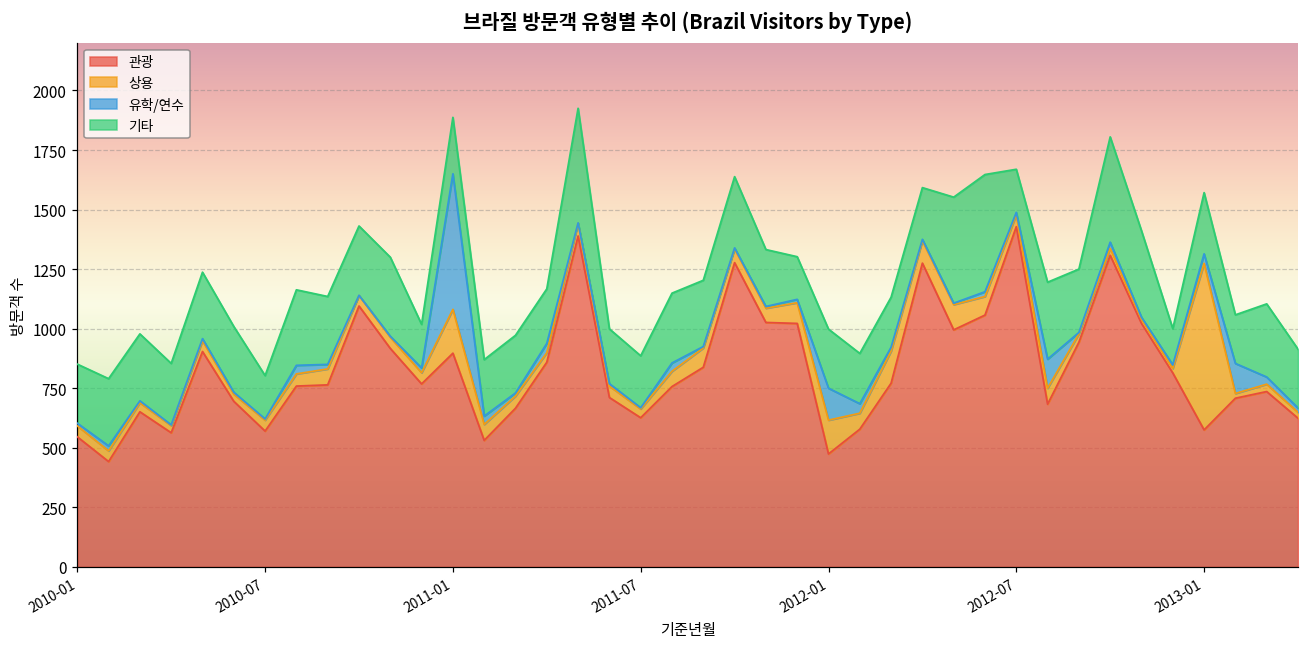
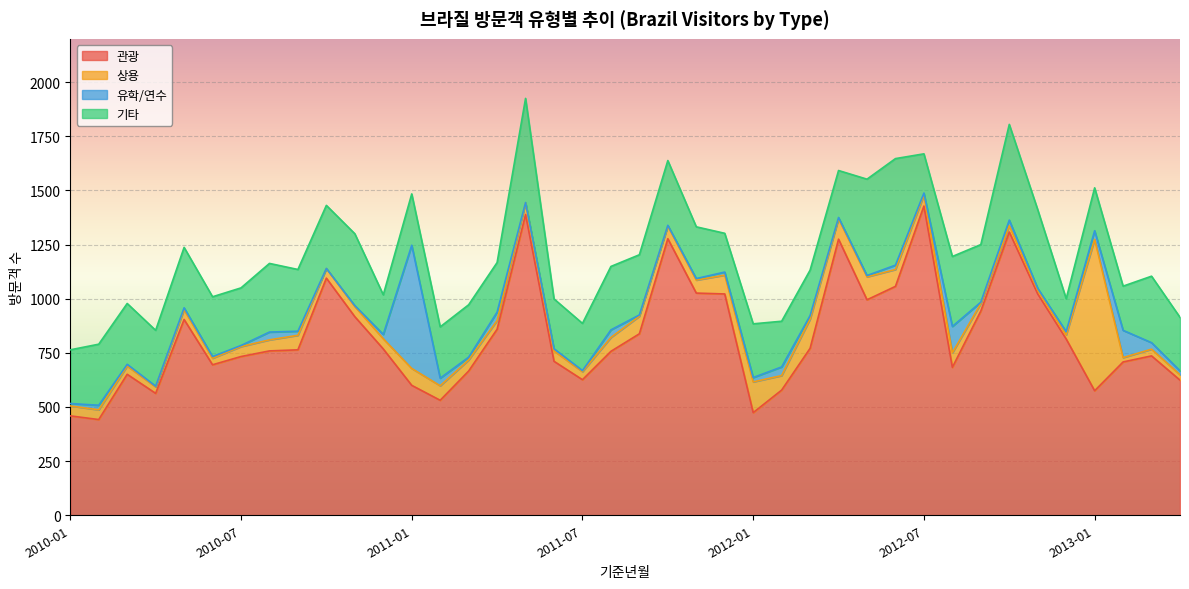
  {
    "관광": {
-     "2010-01": 550,
-     "2010-07": 570,
-     "2011-01": 900,
+     "2010-01": 460,
+     "2010-07": 730,
+     "2011-01": 600,
      "2011-07": 630,
      "2012-01": 470,
      "2012-07": 1430,
      "2013-01": 580
    },
    "상용": {
-     "2011-01": 180,
+     "2011-01": 80,
      "2012-01": 140,
      "2013-01": 700
    },
    "유학/연수": {
      "2011-01": 570,
-     "2012-01": 130,
+     "2012-01": 20,
      "2013-01": 40
    },
    "기타": {
      "2010-01": 250,
-     "2010-07": 180,
+     "2010-07": 270,
      "2011-01": 240,
      "2011-07": 220,
      "2012-01": 250,
      "2012-07": 180,
-     "2013-01": 260
+     "2013-01": 200
    }
  }
